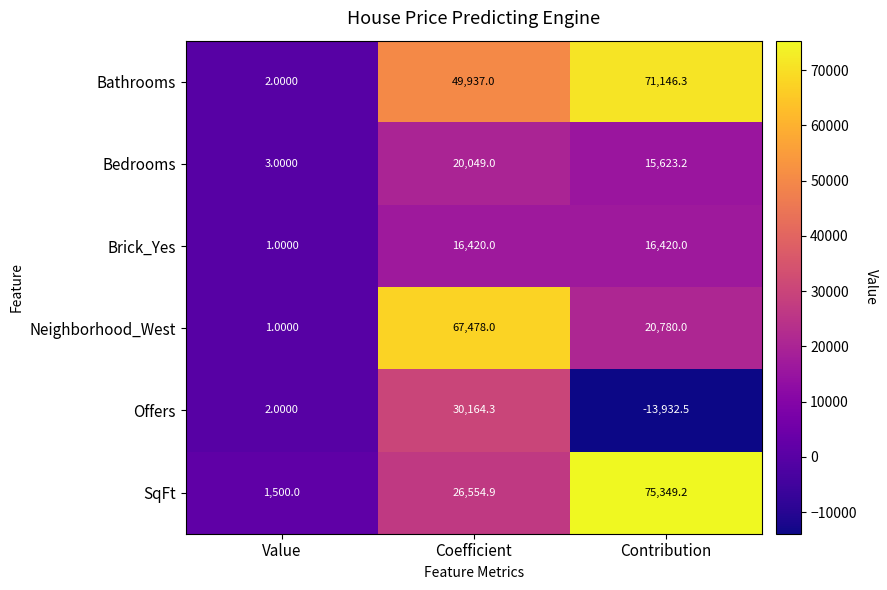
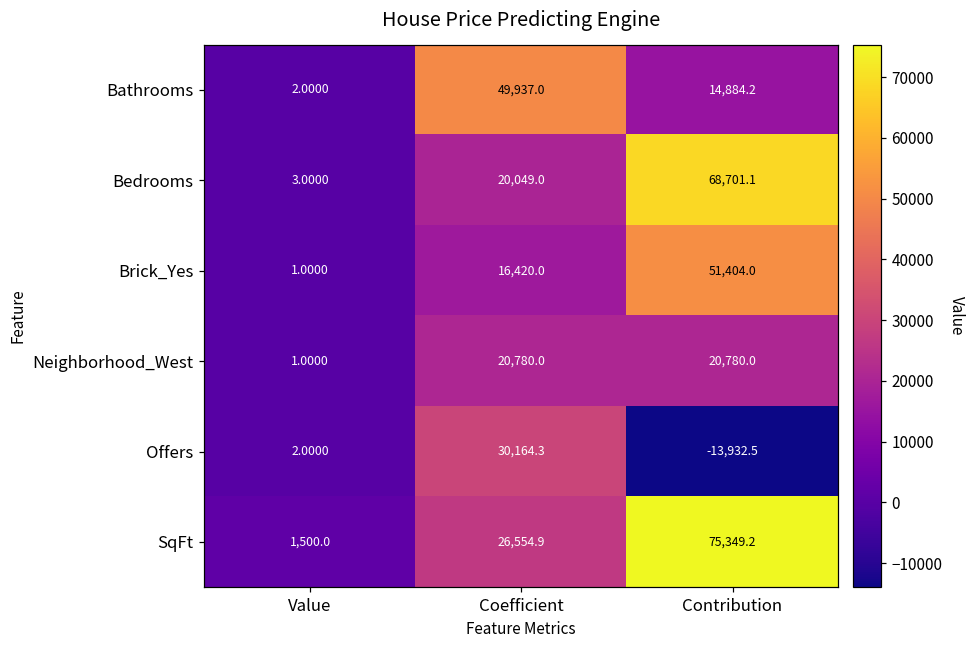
  {
    "Bathrooms": {
      "Value": "2.0000",
      "Coefficient": "49,937.0",
-     "Contribution": "71,146.3"
+     "Contribution": "14,884.2"
    },
    "Bedrooms": {
      "Value": "3.0000",
      "Coefficient": "20,049.0",
-     "Contribution": "15,623.2"
+     "Contribution": "68,701.1"
    },
    "Brick_Yes": {
      "Value": "1.0000",
      "Coefficient": "16,420.0",
-     "Contribution": "16,420.0"
+     "Contribution": "51,404.0"
    },
    "Neighborhood_West": {
      "Value": "1.0000",
-     "Coefficient": "67,478.0",
+     "Coefficient": "20,780.0",
      "Contribution": "20,780.0"
    },
    "Offers": {
      "Value": "2.0000",
      "Coefficient": "30,164.3",
      "Contribution": "-13,932.5"
    },
    "SqFt": {
      "Value": "1,500.0",
      "Coefficient": "26,554.9",
      "Contribution": "75,349.2"
    }
  }
